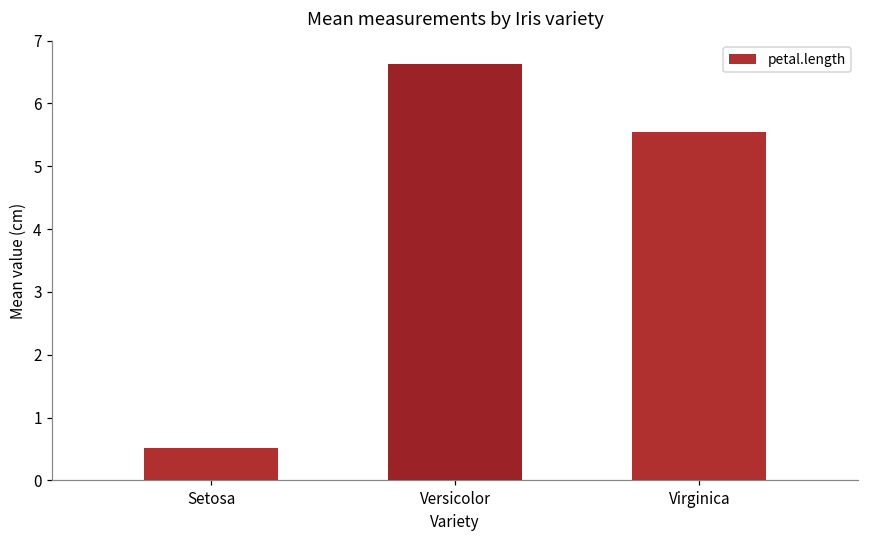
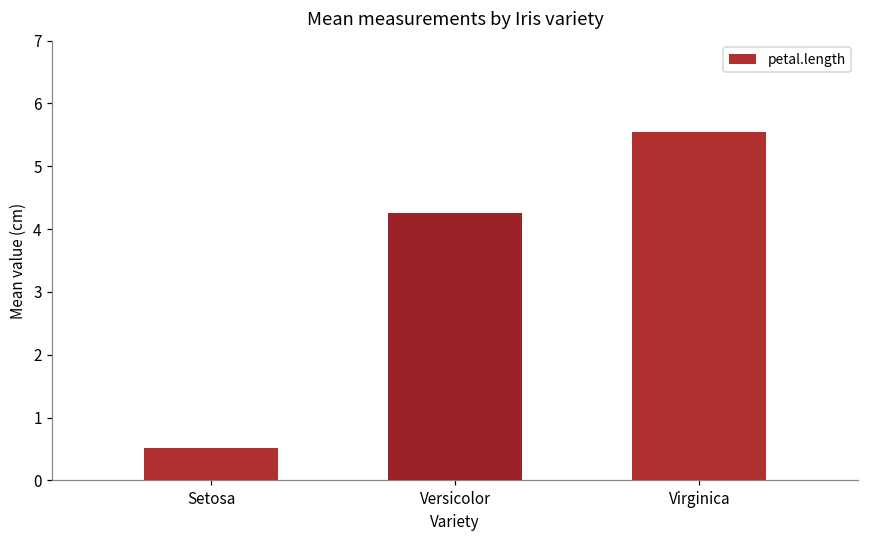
  {
    "petal.length": {
      "Setosa": 0.5,
-     "Versicolor": 6.6,
+     "Versicolor": 4.3,
      "Virginica": 5.6
    }
  }
